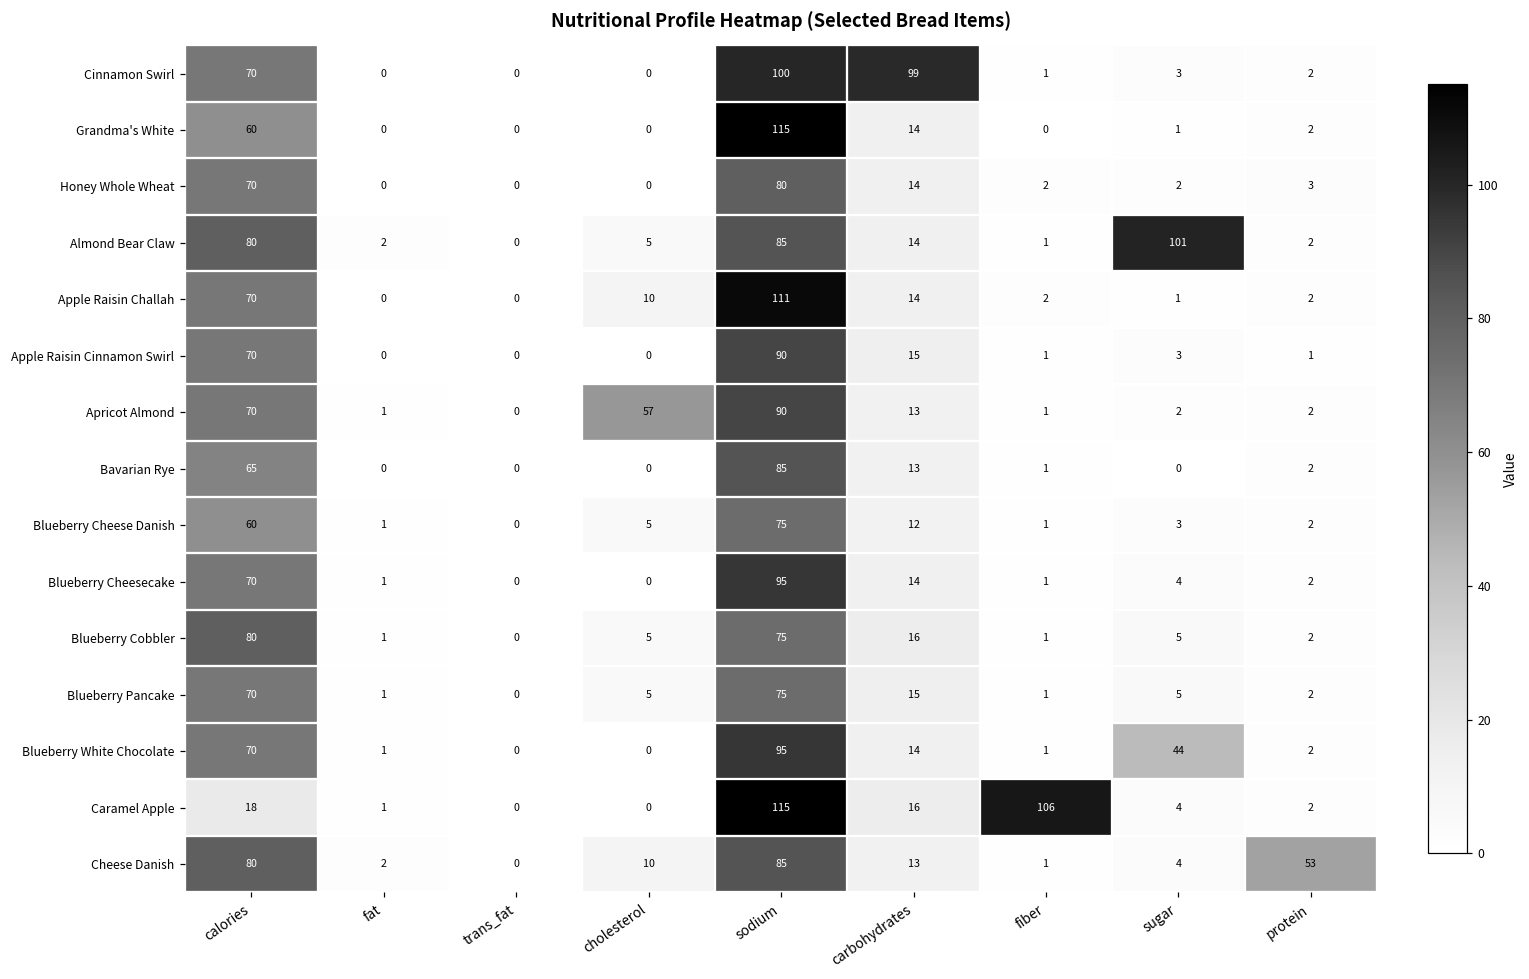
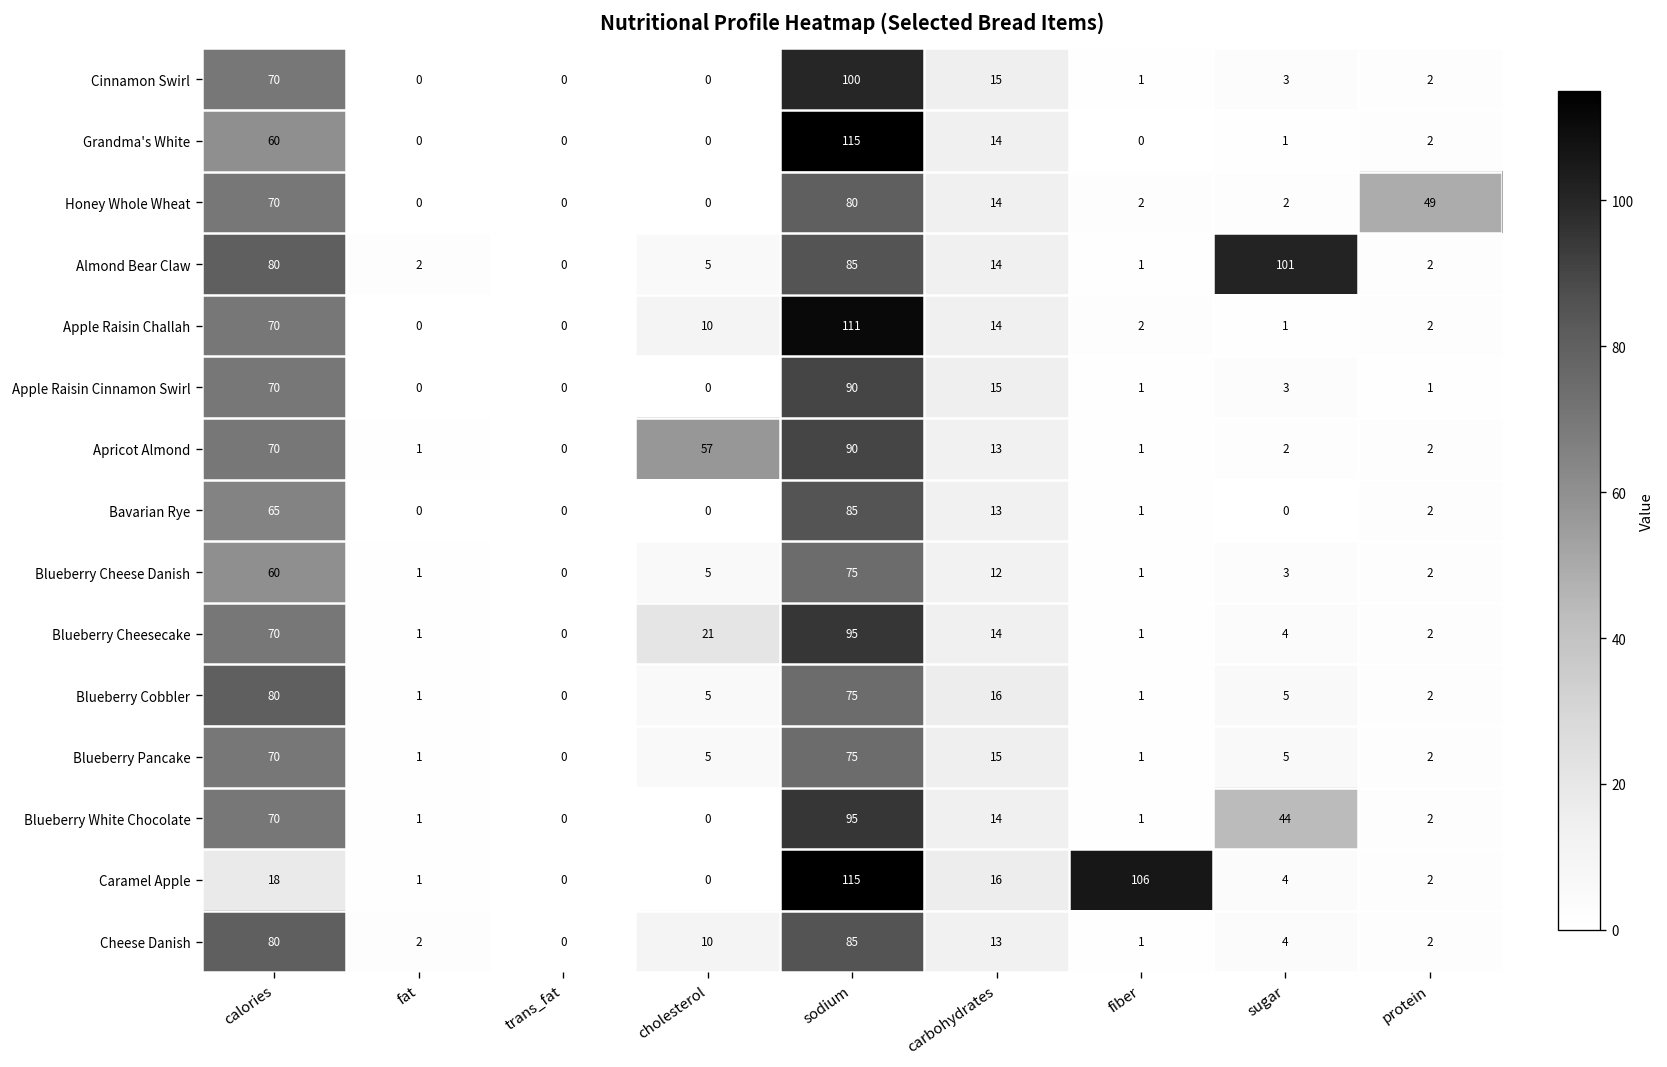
  {
    "Cinnamon Swirl": {
      "calories": 70,
      "fat": 0,
      "trans_fat": 0,
      "cholesterol": 0,
      "sodium": 100,
-     "carbohydrates": 99,
+     "carbohydrates": 15,
      "fiber": 1,
      "sugar": 3,
      "protein": 2
    },
    "Grandma's White": {
      "calories": 60,
      "fat": 0,
      "trans_fat": 0,
      "cholesterol": 0,
      "sodium": 115,
      "carbohydrates": 14,
      "fiber": 0,
      "sugar": 1,
      "protein": 2
    },
    "Honey Whole Wheat": {
      "calories": 70,
      "fat": 0,
      "trans_fat": 0,
      "cholesterol": 0,
      "sodium": 80,
      "carbohydrates": 14,
      "fiber": 2,
      "sugar": 2,
-     "protein": 3
+     "protein": 49
    },
    "Almond Bear Claw": {
      "calories": 80,
      "fat": 2,
      "trans_fat": 0,
      "cholesterol": 5,
      "sodium": 85,
      "carbohydrates": 14,
      "fiber": 1,
      "sugar": 101,
      "protein": 2
    },
    "Apple Raisin Challah": {
      "calories": 70,
      "fat": 0,
      "trans_fat": 0,
      "cholesterol": 10,
      "sodium": 111,
      "carbohydrates": 14,
      "fiber": 2,
      "sugar": 1,
      "protein": 2
    },
    "Apple Raisin Cinnamon Swirl": {
      "calories": 70,
      "fat": 0,
      "trans_fat": 0,
      "cholesterol": 0,
      "sodium": 90,
      "carbohydrates": 15,
      "fiber": 1,
      "sugar": 3,
      "protein": 1
    },
    "Apricot Almond": {
      "calories": 70,
      "fat": 1,
      "trans_fat": 0,
      "cholesterol": 57,
      "sodium": 90,
      "carbohydrates": 13,
      "fiber": 1,
      "sugar": 2,
      "protein": 2
    },
    "Bavarian Rye": {
      "calories": 65,
      "fat": 0,
      "trans_fat": 0,
      "cholesterol": 0,
      "sodium": 85,
      "carbohydrates": 13,
      "fiber": 1,
      "sugar": 0,
      "protein": 2
    },
    "Blueberry Cheese Danish": {
      "calories": 60,
      "fat": 1,
      "trans_fat": 0,
      "cholesterol": 5,
      "sodium": 75,
      "carbohydrates": 12,
      "fiber": 1,
      "sugar": 3,
      "protein": 2
    },
    "Blueberry Cheesecake": {
      "calories": 70,
      "fat": 1,
      "trans_fat": 0,
-     "cholesterol": 0,
+     "cholesterol": 21,
      "sodium": 95,
      "carbohydrates": 14,
      "fiber": 1,
      "sugar": 4,
      "protein": 2
    },
    "Blueberry Cobbler": {
      "calories": 80,
      "fat": 1,
      "trans_fat": 0,
      "cholesterol": 5,
      "sodium": 75,
      "carbohydrates": 16,
      "fiber": 1,
      "sugar": 5,
      "protein": 2
    },
    "Blueberry Pancake": {
      "calories": 70,
      "fat": 1,
      "trans_fat": 0,
      "cholesterol": 5,
      "sodium": 75,
      "carbohydrates": 15,
      "fiber": 1,
      "sugar": 5,
      "protein": 2
    },
    "Blueberry White Chocolate": {
      "calories": 70,
      "fat": 1,
      "trans_fat": 0,
      "cholesterol": 0,
      "sodium": 95,
      "carbohydrates": 14,
      "fiber": 1,
      "sugar": 44,
      "protein": 2
    },
    "Caramel Apple": {
      "calories": 18,
      "fat": 1,
      "trans_fat": 0,
      "cholesterol": 0,
      "sodium": 115,
      "carbohydrates": 16,
      "fiber": 106,
      "sugar": 4,
      "protein": 2
    },
    "Cheese Danish": {
      "calories": 80,
      "fat": 2,
      "trans_fat": 0,
      "cholesterol": 10,
      "sodium": 85,
      "carbohydrates": 13,
      "fiber": 1,
      "sugar": 4,
-     "protein": 53
+     "protein": 2
    }
  }
